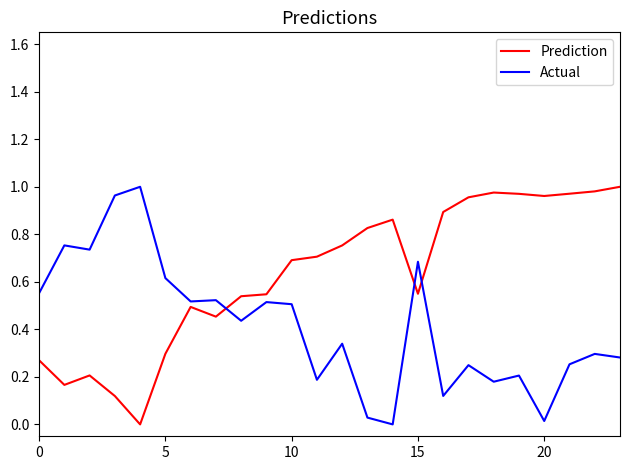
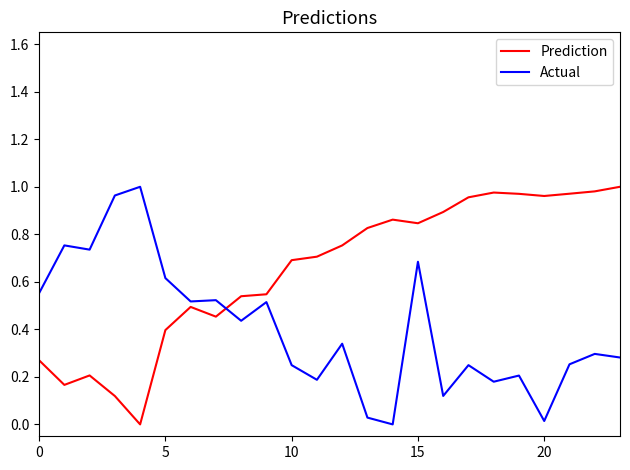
  {
    "Prediction": {
      "0": 0.27,
-     "5": 0.30,
+     "5": 0.40,
      "10": 0.69,
-     "15": 0.55,
+     "15": 0.85,
      "20": 0.96
    },
    "Actual": {
      "0": 0.55,
      "5": 0.62,
-     "10": 0.51,
+     "10": 0.25,
      "15": 0.68,
      "20": 0.01
    }
  }
